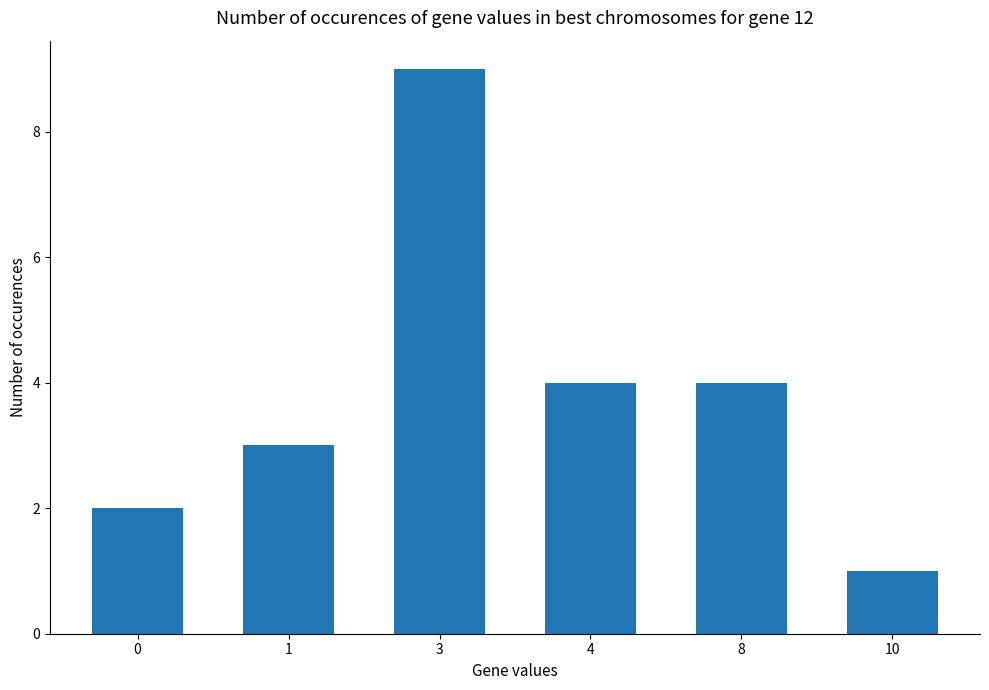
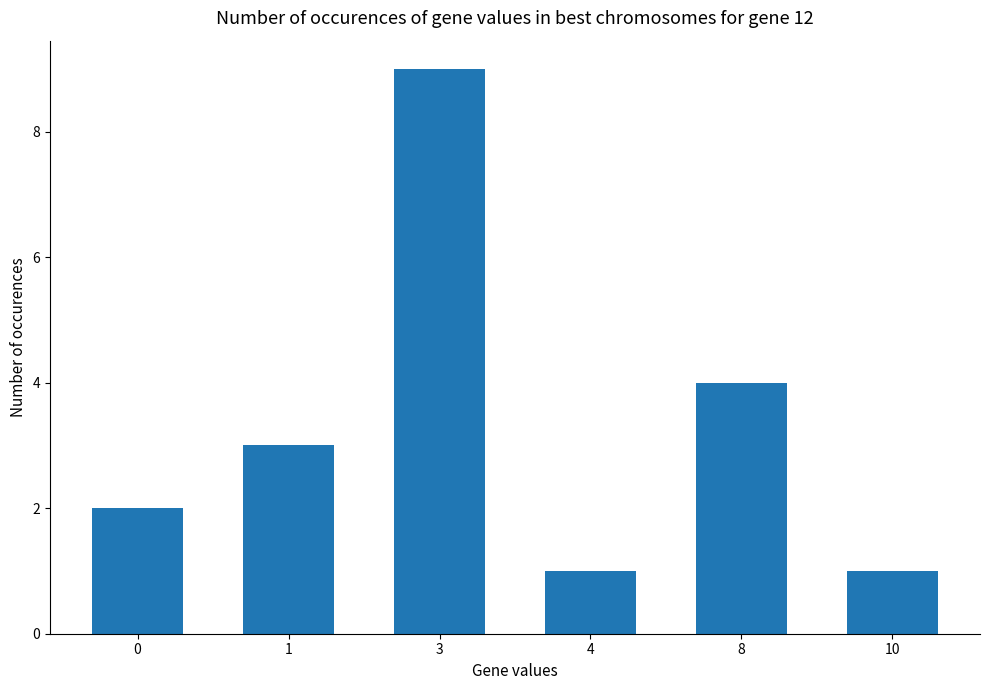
  {
    "0": 2,
    "1": 3,
    "3": 9,
-   "4": 4,
+   "4": 1,
    "8": 4,
    "10": 1
  }
